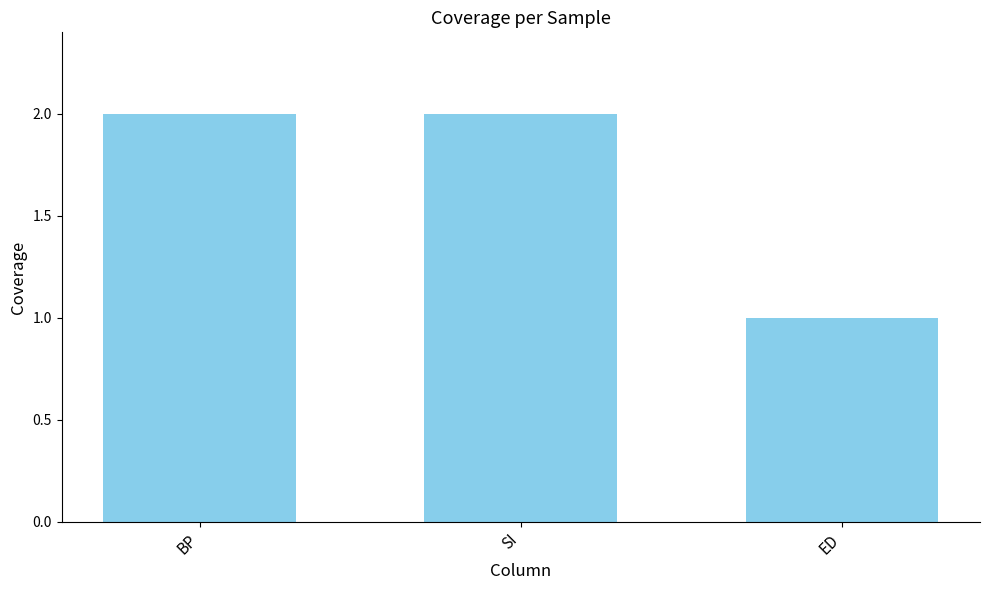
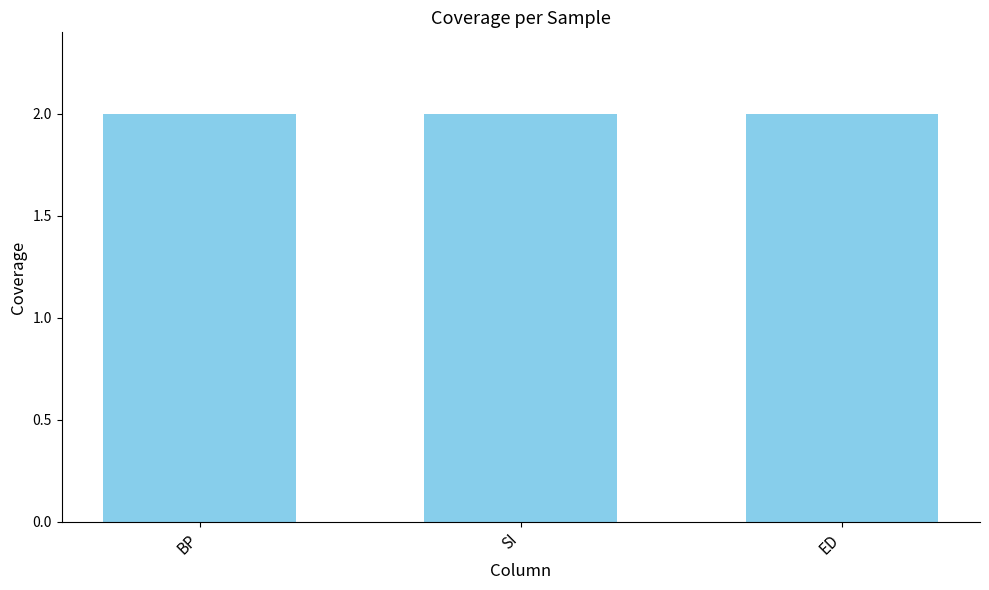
  {
    "BP": 2,
    "SI": 2,
-   "ED": 1
+   "ED": 2
  }
